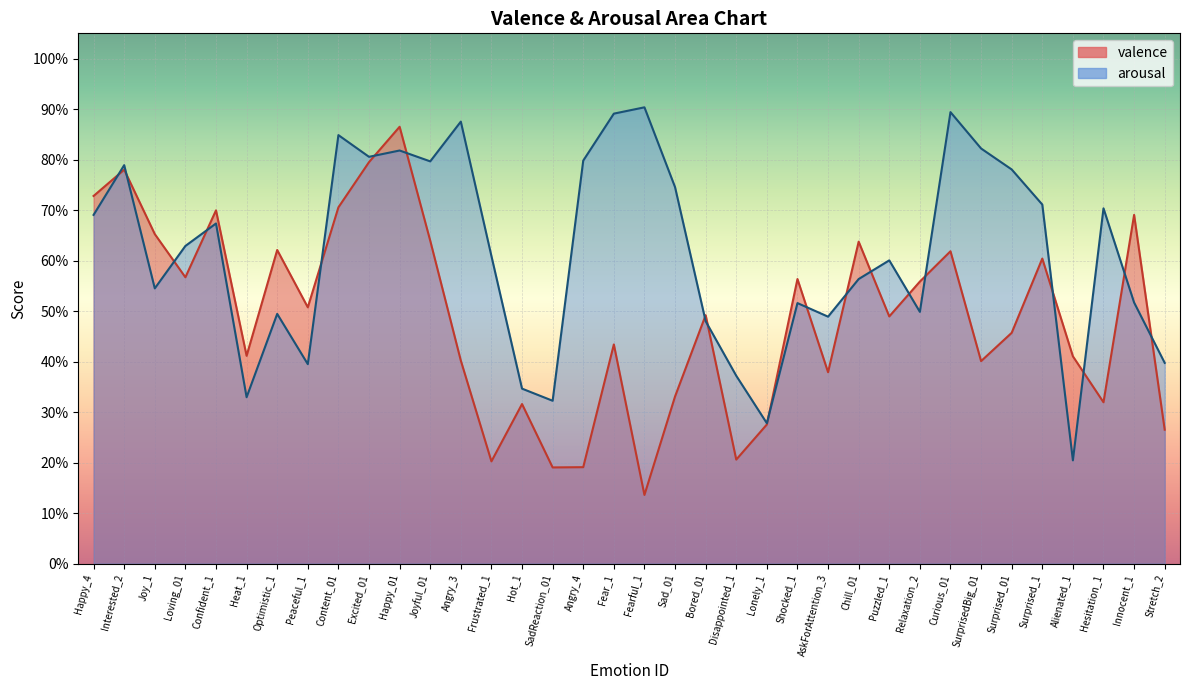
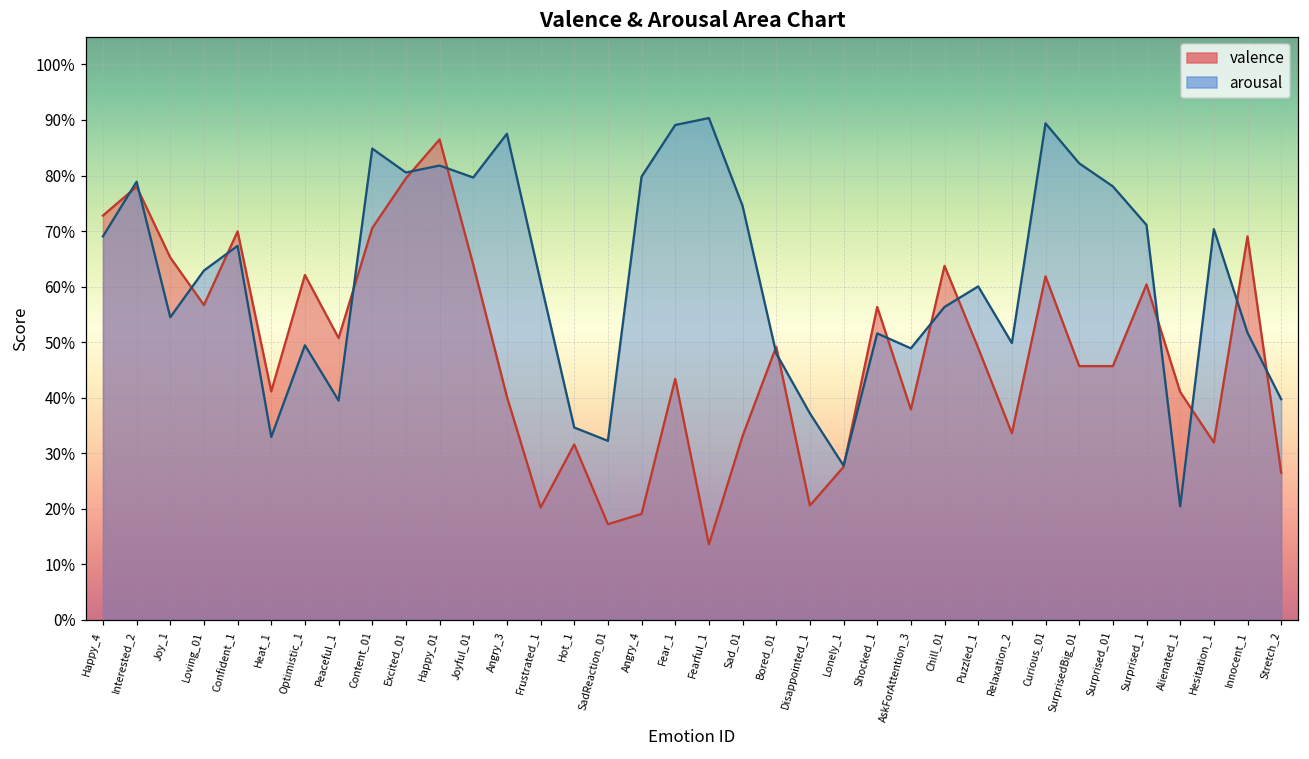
  {
    "valence": {
      "Happy_4": "73%",
      "Interested_2": "78%",
      "Joy_1": "65%",
      "Loving_01": "57%",
      "Confident_1": "70%",
      "Heat_1": "41%",
      "Optimistic_1": "62%",
      "Peaceful_1": "51%",
      "Content_01": "71%",
      "Excited_01": "80%",
      "Happy_01": "87%",
      "Joyful_01": "64%",
      "Angry_3": "40%",
      "Frustrated_1": "20%",
      "Hot_1": "32%",
-     "SadReaction_01": "19%",
+     "SadReaction_01": "17%",
      "Angry_4": "19%",
      "Fear_1": "43%",
      "Fearful_1": "14%",
      "Sad_01": "33%",
      "Bored_01": "49%",
      "Disappointed_1": "21%",
      "Shocked_1": "56%",
      "AskForAttention_3": "38%",
      "Chill_01": "64%",
      "Puzzled_1": "49%",
-     "Relaxation_2": "56%",
+     "Relaxation_2": "34%",
      "Curious_01": "62%",
-     "SurprisedBig_01": "40%",
+     "SurprisedBig_01": "46%",
      "Surprised_01": "46%",
      "Surprised_1": "60%",
      "Alienated_1": "41%",
      "Hesitation_1": "32%",
      "Innocent_1": "69%",
      "Stretch_2": "27%"
    },
    "arousal": {
      "Happy_4": "69%",
      "Interested_2": "79%",
      "Joy_1": "55%",
      "Loving_01": "63%",
      "Confident_1": "67%",
      "Heat_1": "33%",
      "Optimistic_1": "49%",
      "Peaceful_1": "40%",
      "Content_01": "85%",
      "Excited_01": "81%",
      "Happy_01": "82%",
      "Joyful_01": "80%",
      "Angry_3": "88%",
      "Frustrated_1": "61%",
      "Hot_1": "35%",
      "SadReaction_01": "32%",
      "Angry_4": "80%",
      "Fear_1": "89%",
      "Fearful_1": "90%",
      "Sad_01": "75%",
      "Bored_01": "48%",
      "Disappointed_1": "37%",
      "Shocked_1": "52%",
      "AskForAttention_3": "49%",
      "Chill_01": "56%",
      "Puzzled_1": "60%",
      "Relaxation_2": "50%",
      "Curious_01": "89%",
      "SurprisedBig_01": "82%",
      "Surprised_01": "78%",
      "Surprised_1": "71%",
      "Alienated_1": "20%",
      "Hesitation_1": "70%",
      "Innocent_1": "52%",
      "Stretch_2": "40%"
    }
  }
